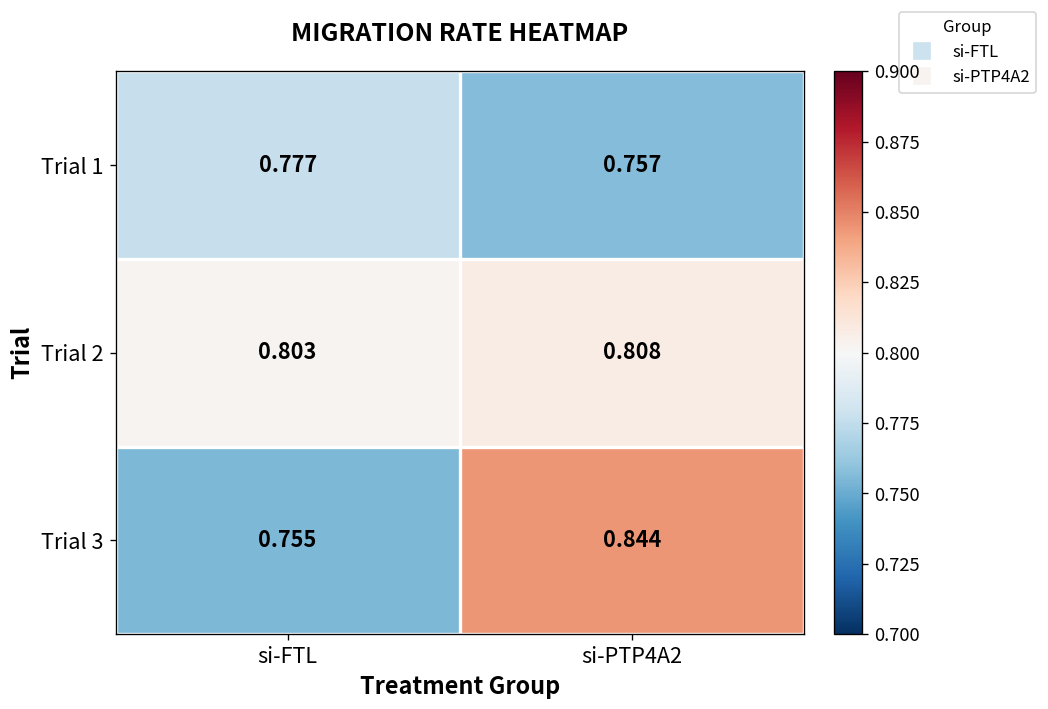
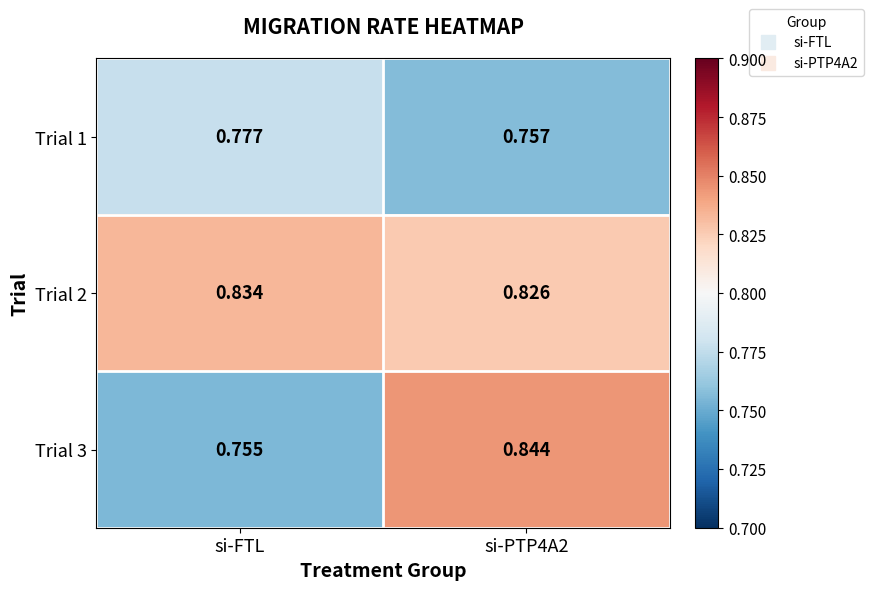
  {
    "Trial 1": {
      "si-FTL": 0.777,
      "si-PTP4A2": 0.757
    },
    "Trial 2": {
-     "si-FTL": 0.803,
-     "si-PTP4A2": 0.808
+     "si-FTL": 0.834,
+     "si-PTP4A2": 0.826
    },
    "Trial 3": {
      "si-FTL": 0.755,
      "si-PTP4A2": 0.844
    }
  }
